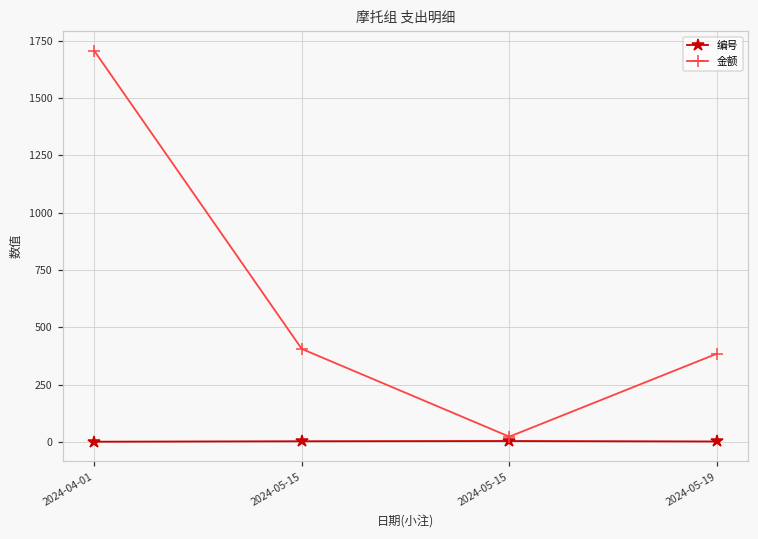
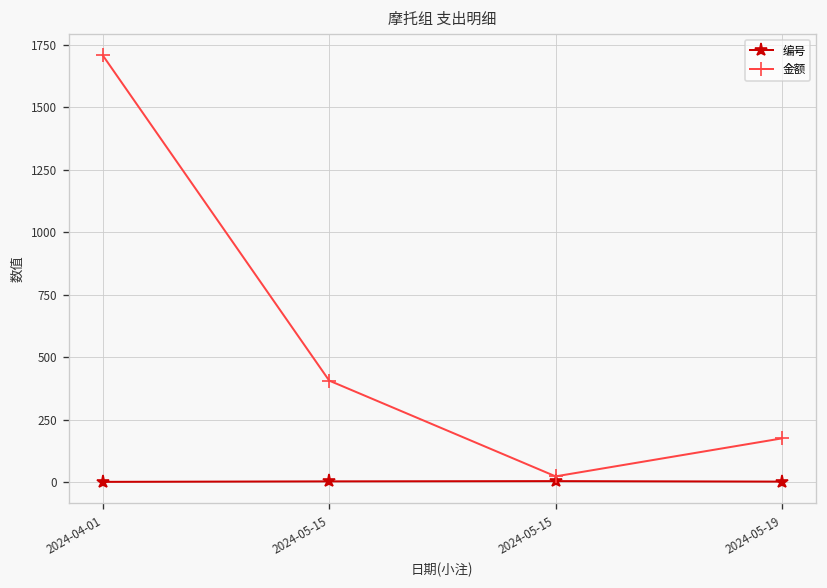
  {
    "编号": {
      "2024-04-01": 0,
      "2024-05-19": 0
    },
    "金额": {
      "2024-04-01": 1710,
-     "2024-05-19": 390
+     "2024-05-19": 180
    }
  }
